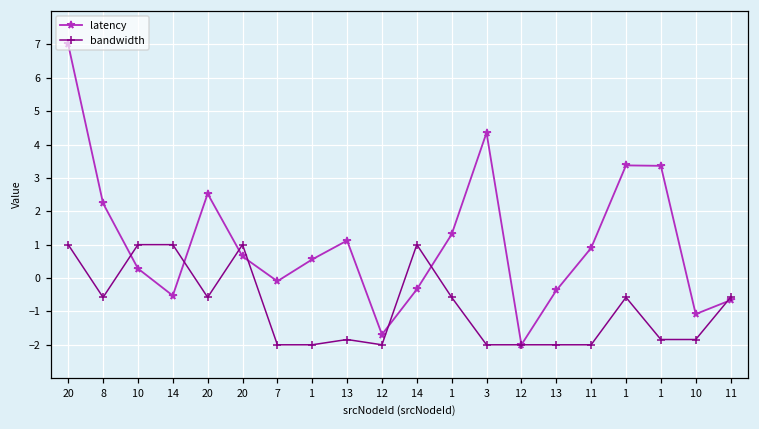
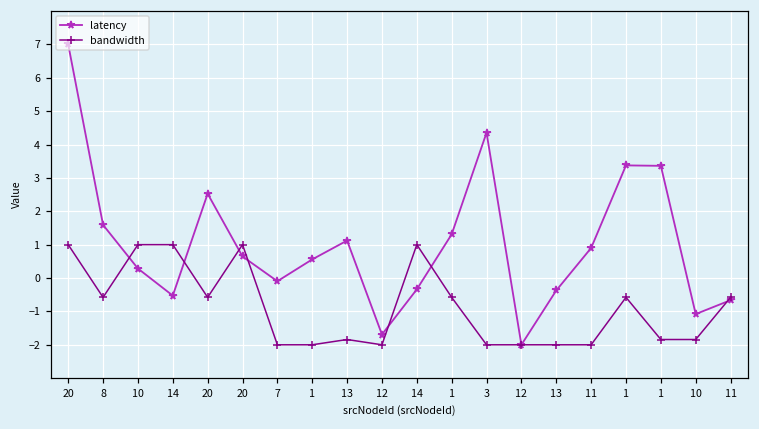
  {
    "latency": {
-     "8": 2.2,
+     "8": 1.6,
      "7": -0.1,
      "3": 4.4
    },
    "bandwidth": {
      "8": -0.6,
      "7": -2.0,
      "3": -2.0
    }
  }
